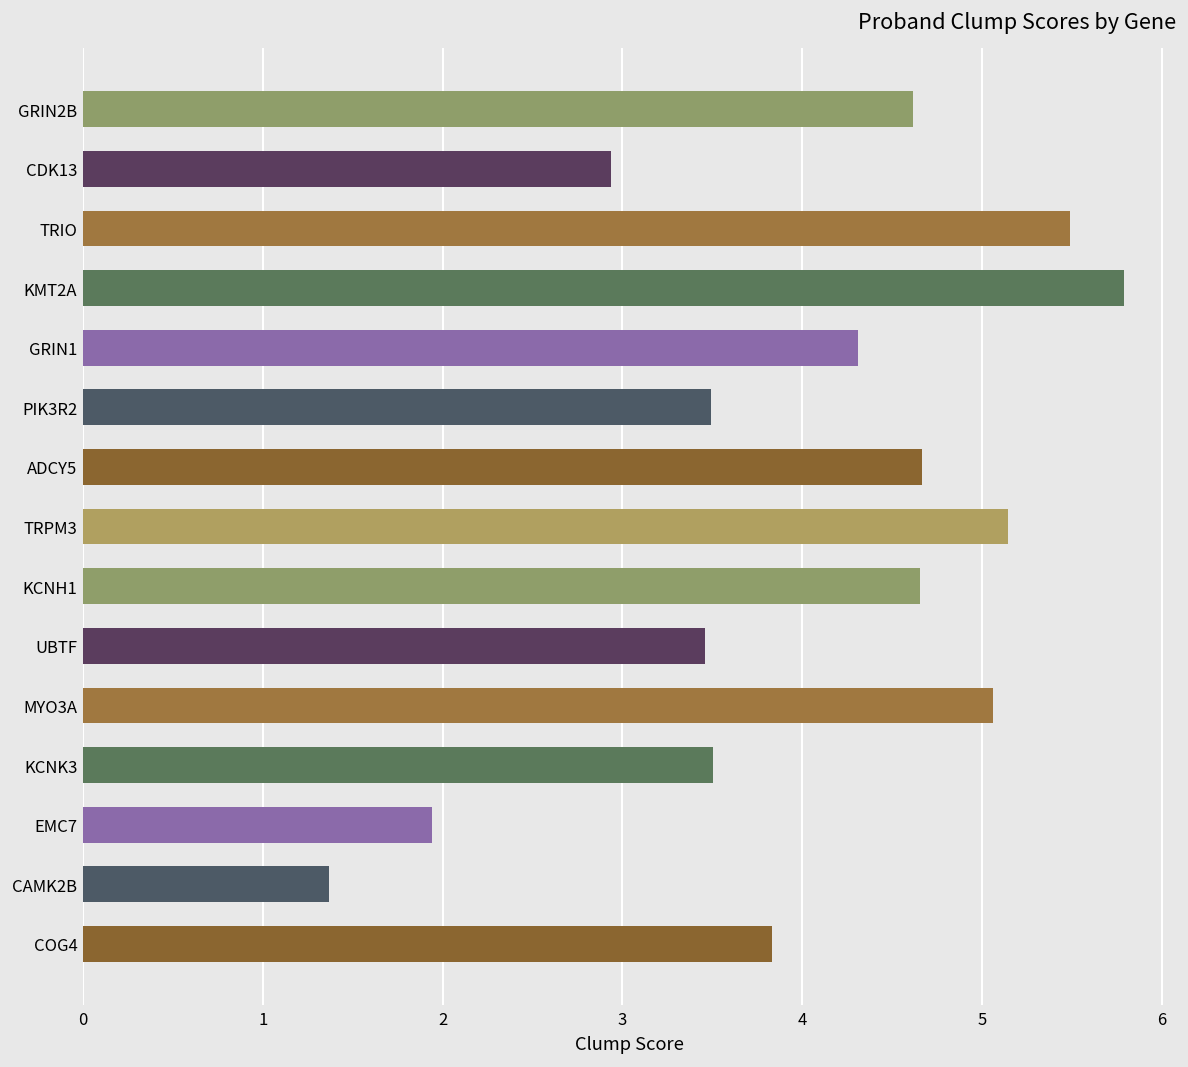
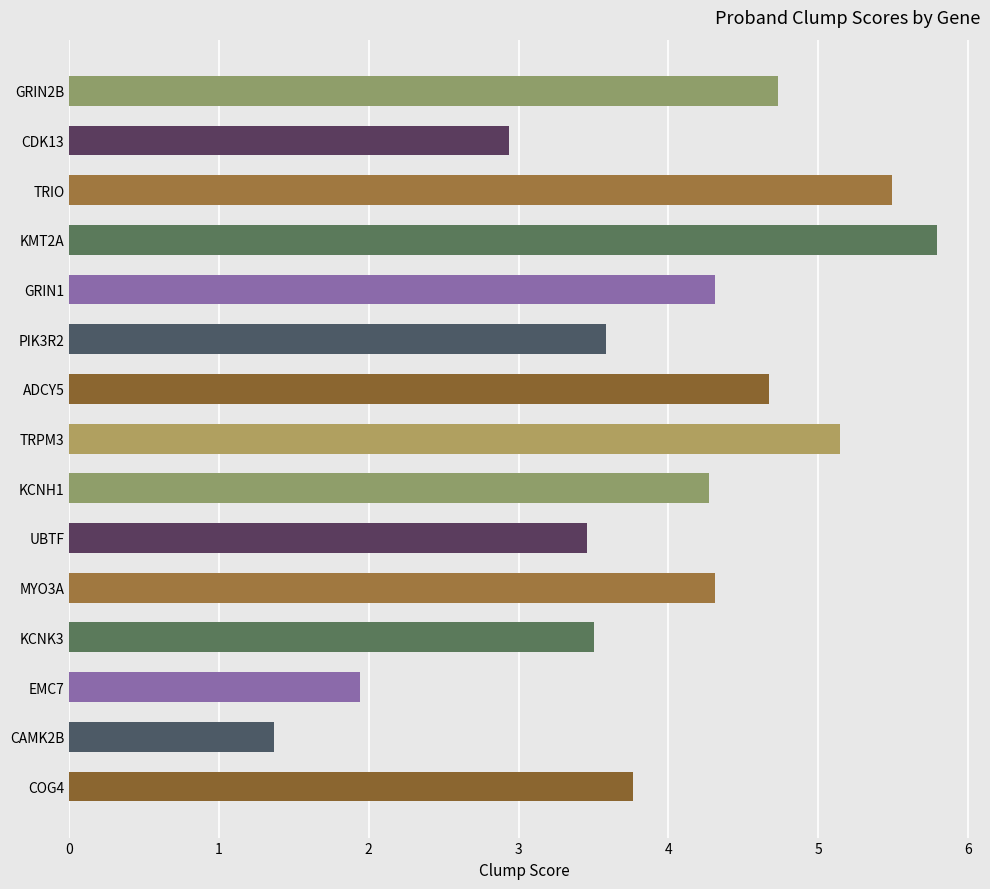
  {
-   "GRIN2B": 4.61,
+   "GRIN2B": 4.73,
    "CDK13": 2.94,
    "TRIO": 5.49,
    "KMT2A": 5.79,
    "GRIN1": 4.31,
-   "PIK3R2": 3.50,
+   "PIK3R2": 3.59,
    "ADCY5": 4.67,
    "TRPM3": 5.15,
-   "KCNH1": 4.66,
+   "KCNH1": 4.27,
    "UBTF": 3.46,
-   "MYO3A": 5.06,
+   "MYO3A": 4.31,
    "KCNK3": 3.50,
    "EMC7": 1.94,
    "CAMK2B": 1.37,
-   "COG4": 3.83
+   "COG4": 3.76
  }
